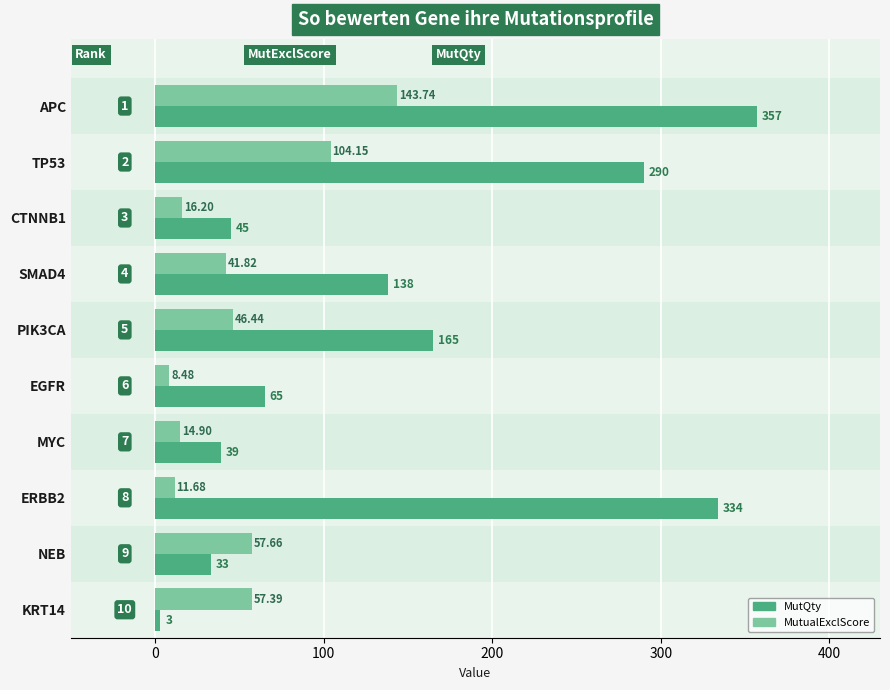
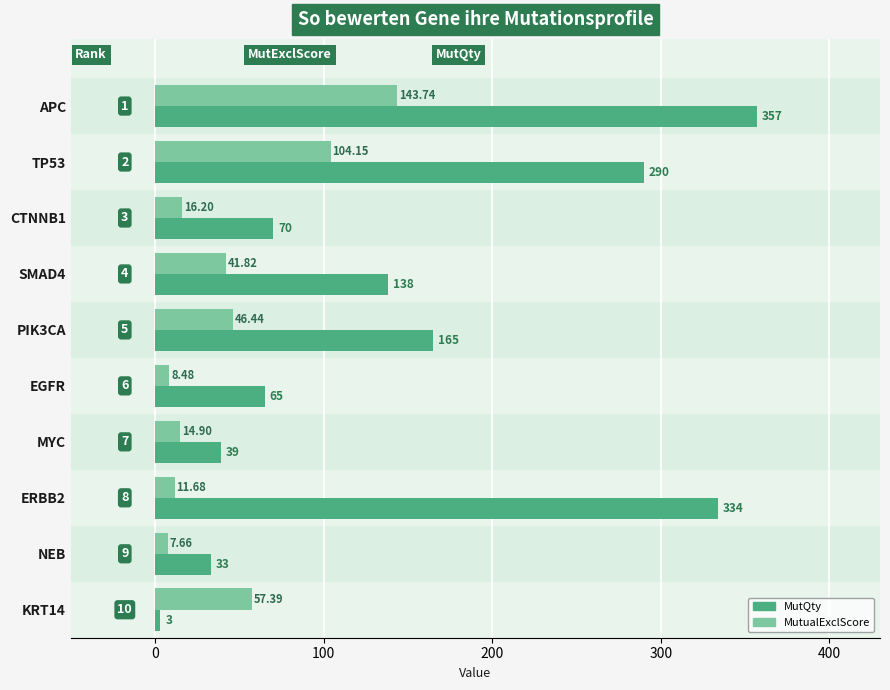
  {
    "MutQty": {
      "APC": 357,
      "TP53": 290,
-     "CTNNB1": 45,
+     "CTNNB1": 70,
      "SMAD4": 138,
      "PIK3CA": 165,
      "EGFR": 65,
      "MYC": 39,
      "ERBB2": 334,
      "NEB": 33,
      "KRT14": 3
    },
    "MutualExclScore": {
      "APC": 143.74,
      "TP53": 104.15,
      "CTNNB1": 16.20,
      "SMAD4": 41.82,
      "PIK3CA": 46.44,
      "EGFR": 8.48,
      "MYC": 14.90,
      "ERBB2": 11.68,
-     "NEB": 57.66,
+     "NEB": 7.66,
      "KRT14": 57.39
    }
  }
